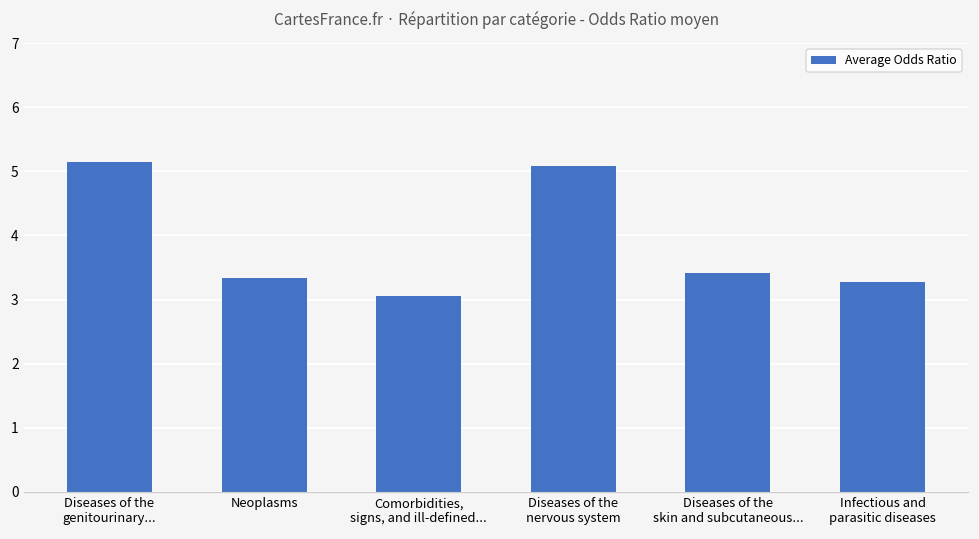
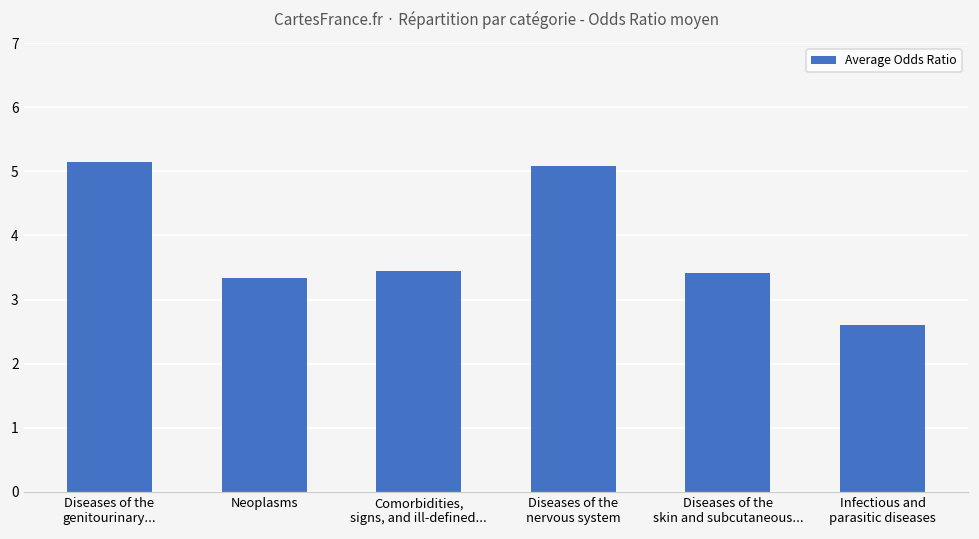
  {
    "Diseases of the genitourinary...": 5.1,
    "Neoplasms": 3.3,
-   "Comorbidities, signs, and ill-defined...": 3.1,
+   "Comorbidities, signs, and ill-defined...": 3.4,
    "Diseases of the nervous system": 5.1,
    "Diseases of the skin and subcutaneous...": 3.4,
-   "Infectious and parasitic diseases": 3.3
+   "Infectious and parasitic diseases": 2.6
  }
